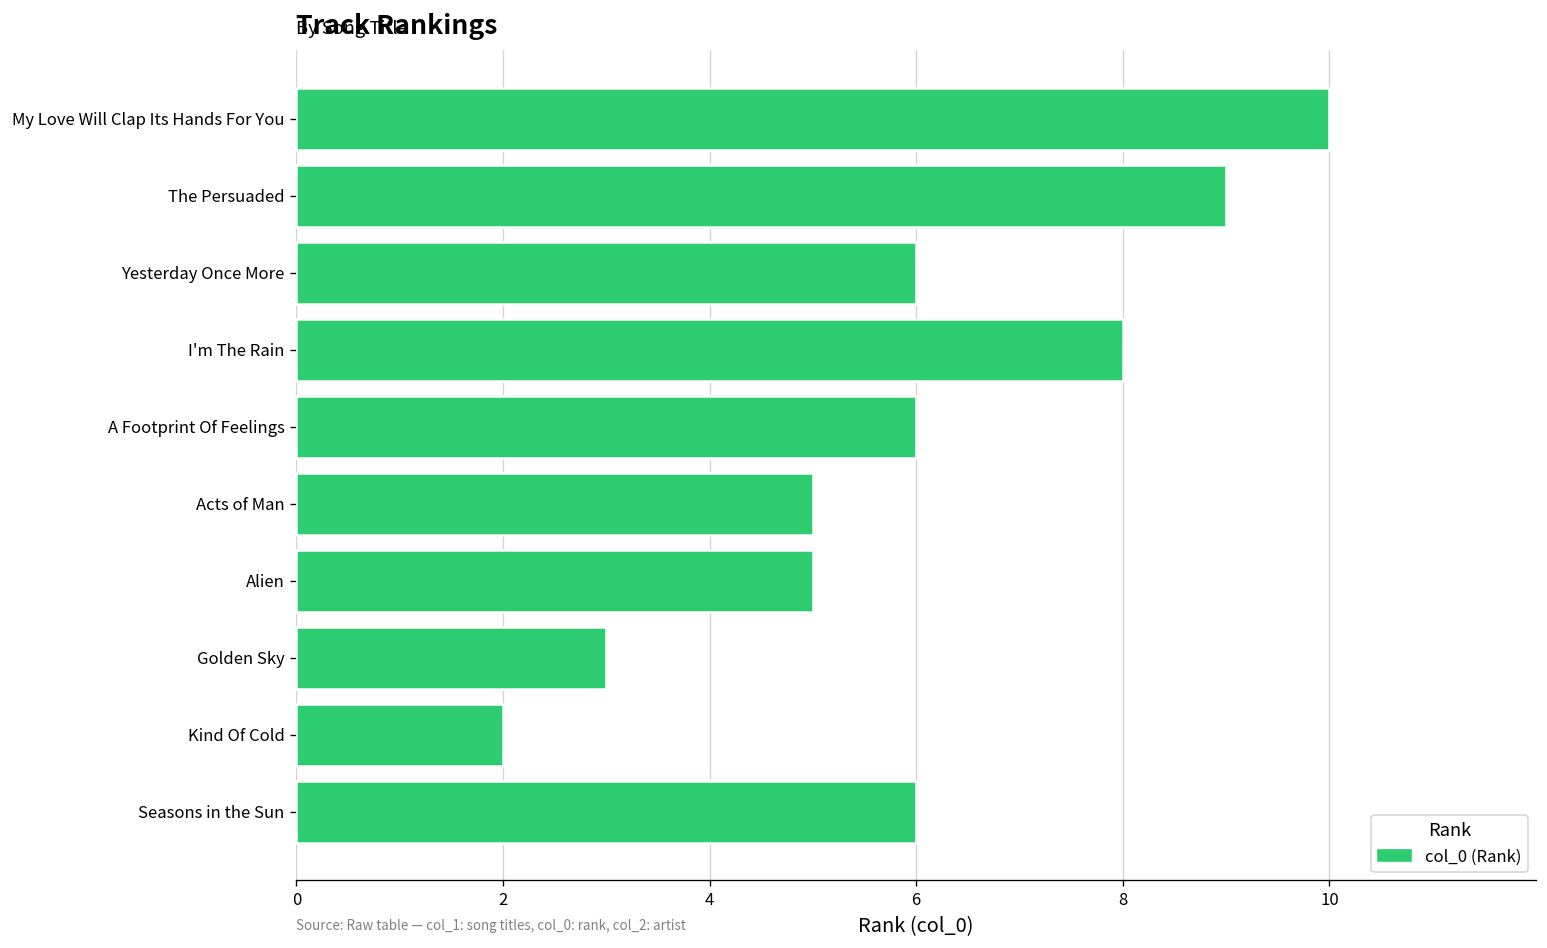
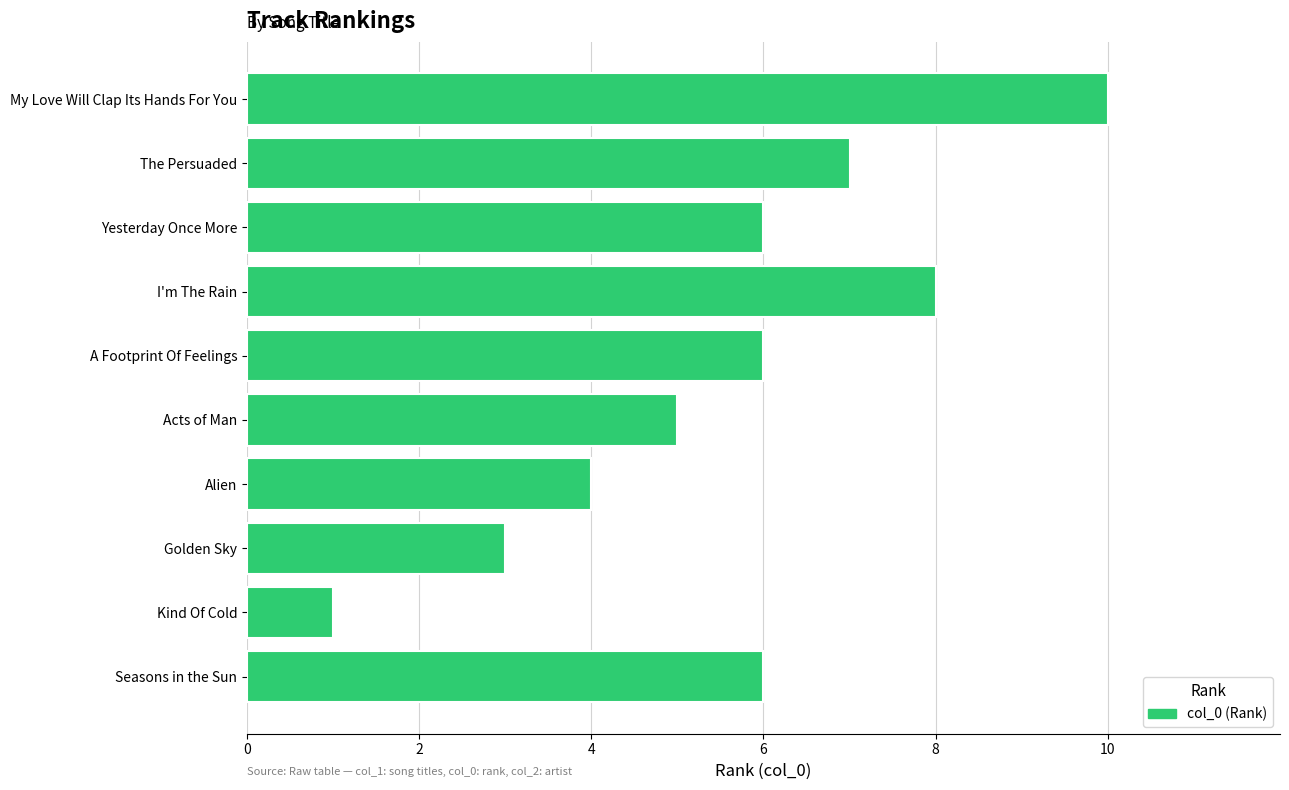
  {
    "My Love Will Clap Its Hands For You": 10,
-   "The Persuaded": 9,
+   "The Persuaded": 7,
    "Yesterday Once More": 6,
    "I'm The Rain": 8,
    "A Footprint Of Feelings": 6,
    "Acts of Man": 5,
-   "Alien": 5,
+   "Alien": 4,
    "Golden Sky": 3,
-   "Kind Of Cold": 2,
+   "Kind Of Cold": 1,
    "Seasons in the Sun": 6
  }
